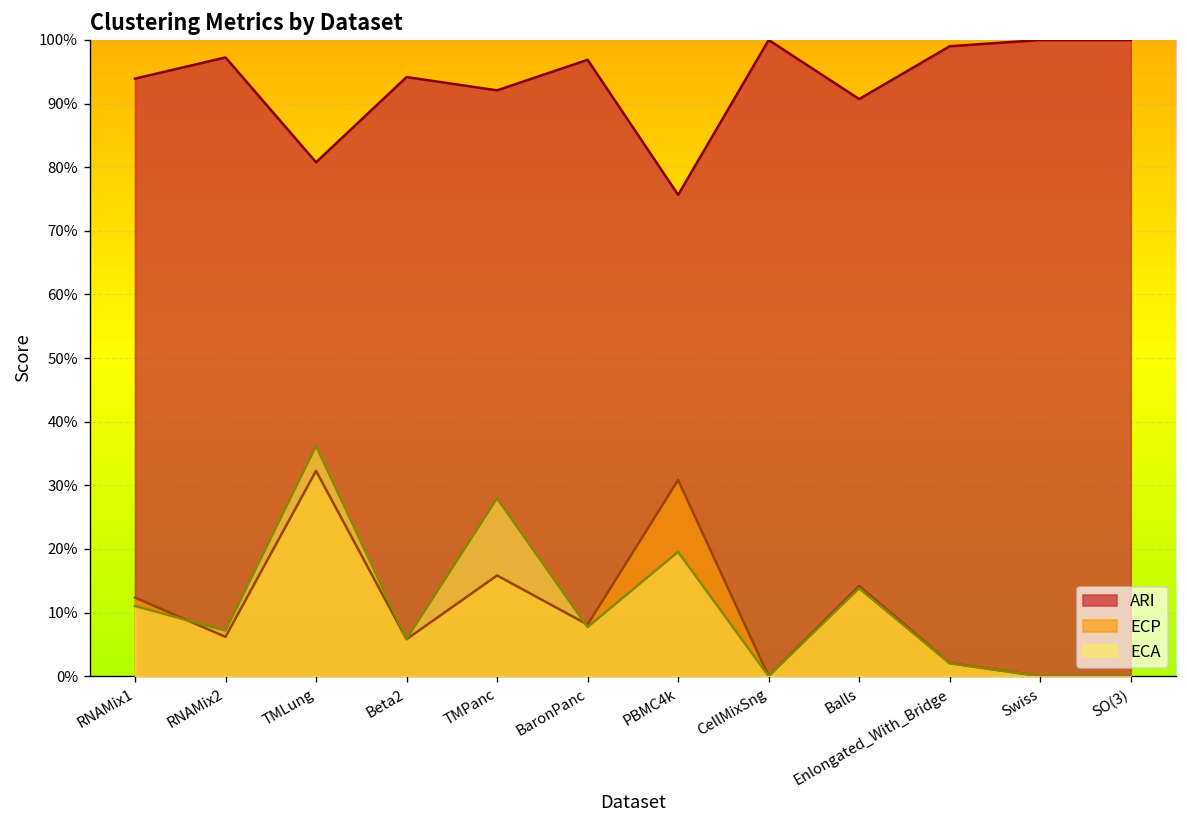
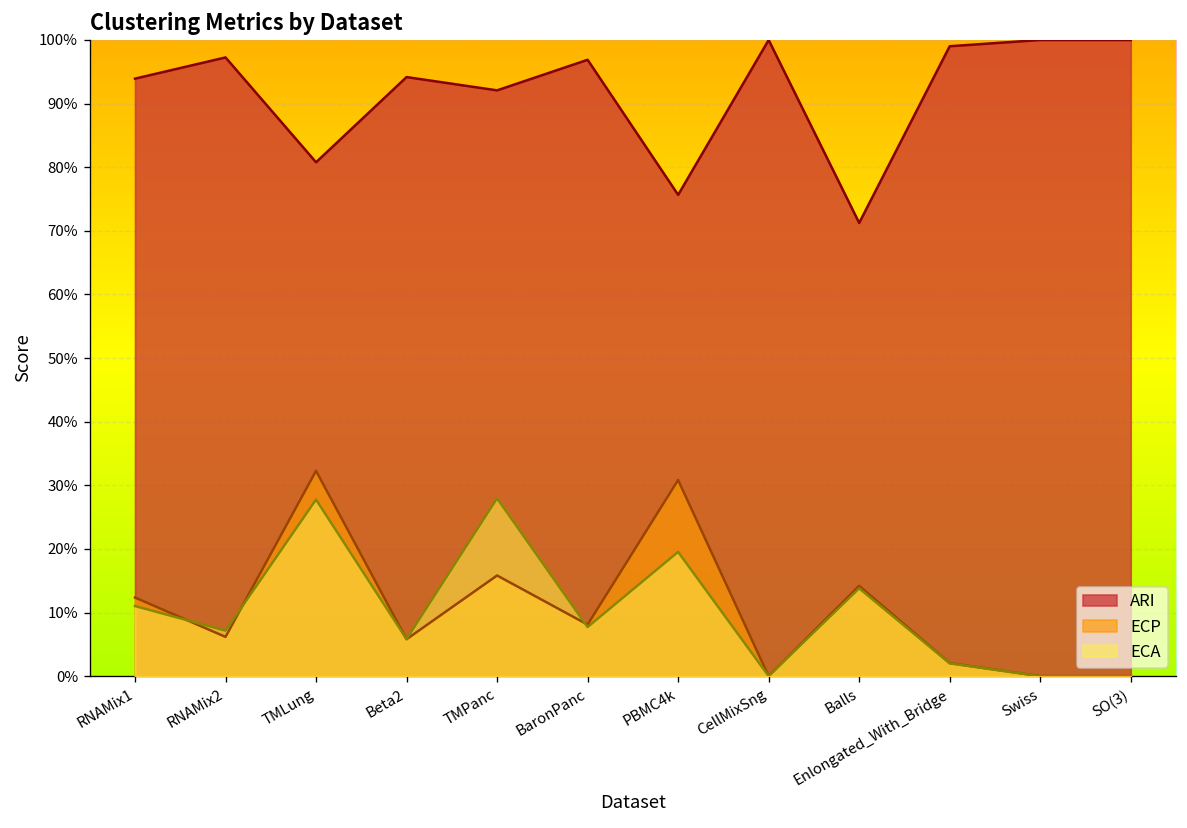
  {
    "ARI": {
      "RNAMix1": "94%",
      "RNAMix2": "97%",
      "TMLung": "81%",
      "Beta2": "94%",
      "TMPanc": "92%",
      "BaronPanc": "97%",
      "PBMC4k": "76%",
      "CellMixSng": "100%",
-     "Balls": "91%",
+     "Balls": "71%",
      "Enlongated_With_Bridge": "99%",
      "Swiss": "100%",
      "SO(3)": "100%"
    },
    "ECP": {
      "RNAMix1": "12%",
      "RNAMix2": "6%",
      "TMLung": "32%",
      "TMPanc": "16%",
      "PBMC4k": "31%"
    },
    "ECA": {
      "RNAMix1": "11%",
      "RNAMix2": "7%",
-     "TMLung": "36%",
+     "TMLung": "28%",
      "TMPanc": "28%",
      "PBMC4k": "20%"
    }
  }
